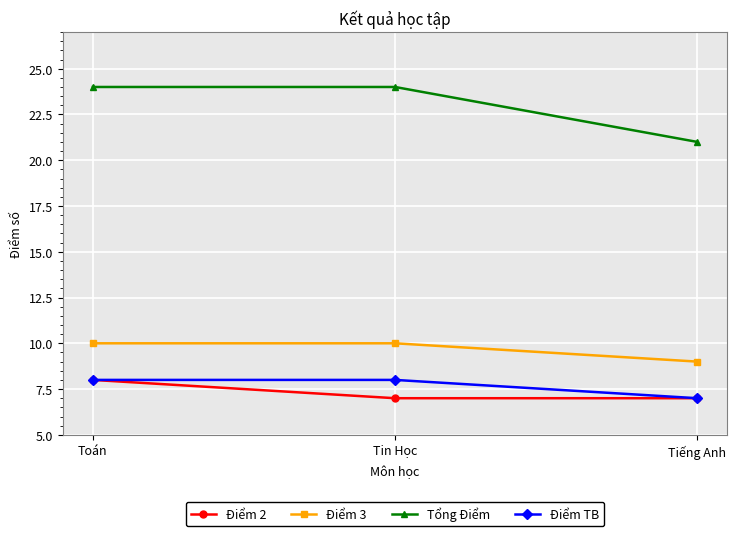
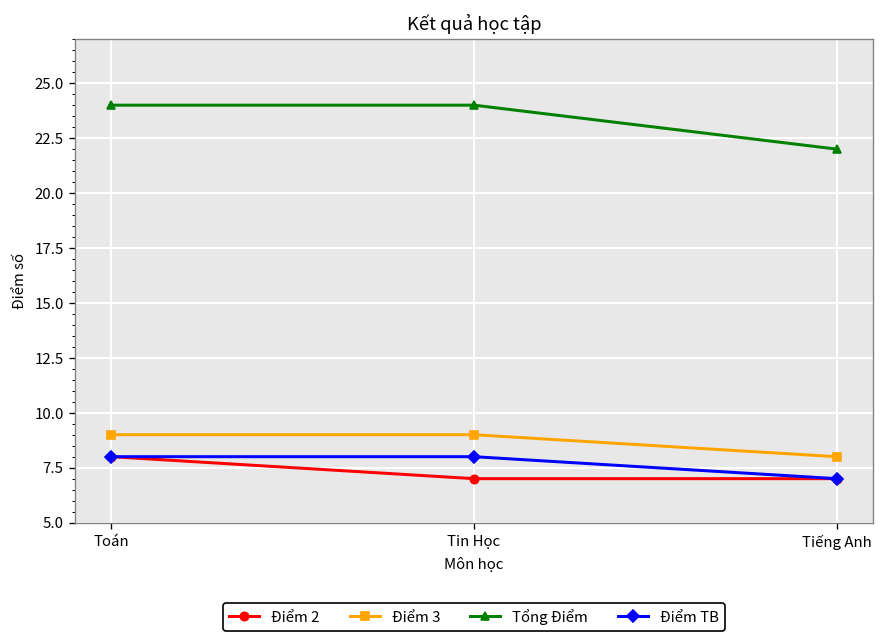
  {
    "Điểm 2": {
      "Tin Học": 7
    },
    "Điểm 3": {
-     "Toán": 10,
-     "Tin Học": 10,
-     "Tiếng Anh": 9
+     "Toán": 9,
+     "Tin Học": 9,
+     "Tiếng Anh": 8
    },
    "Tổng Điểm": {
      "Toán": 24,
      "Tin Học": 24,
-     "Tiếng Anh": 21
+     "Tiếng Anh": 22
    },
    "Điểm TB": {
      "Tin Học": 8
    }
  }
